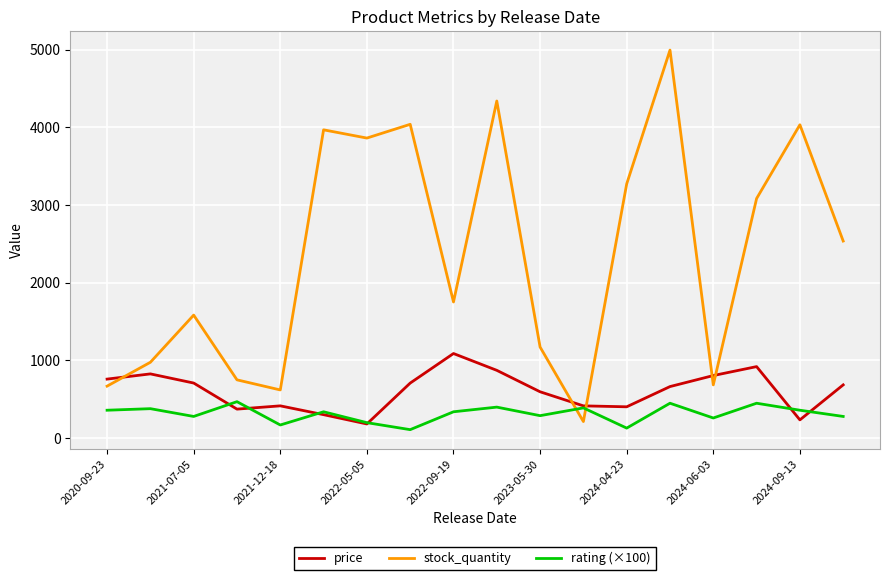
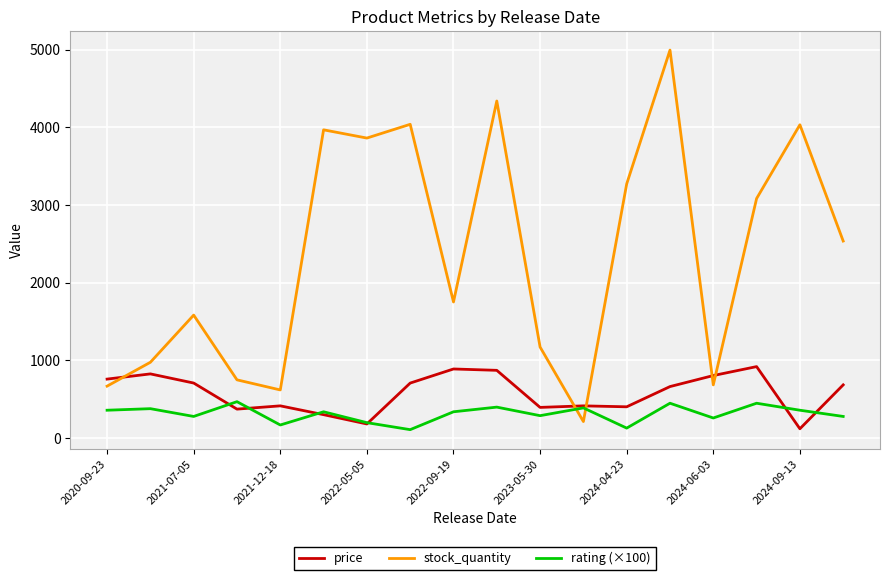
  {
    "price": {
-     "2022-09-19": 1100,
-     "2023-05-30": 600,
-     "2024-09-13": 200
+     "2022-09-19": 900,
+     "2023-05-30": 400,
+     "2024-09-13": 100
    },
    "stock_quantity": {
      "2022-05-05": 3900,
      "2022-09-19": 1800,
      "2023-05-30": 1200,
      "2024-09-13": 4000
    },
    "rating (×100)": {
      "2022-09-19": 300,
      "2023-05-30": 300,
      "2024-09-13": 400
    }
  }
